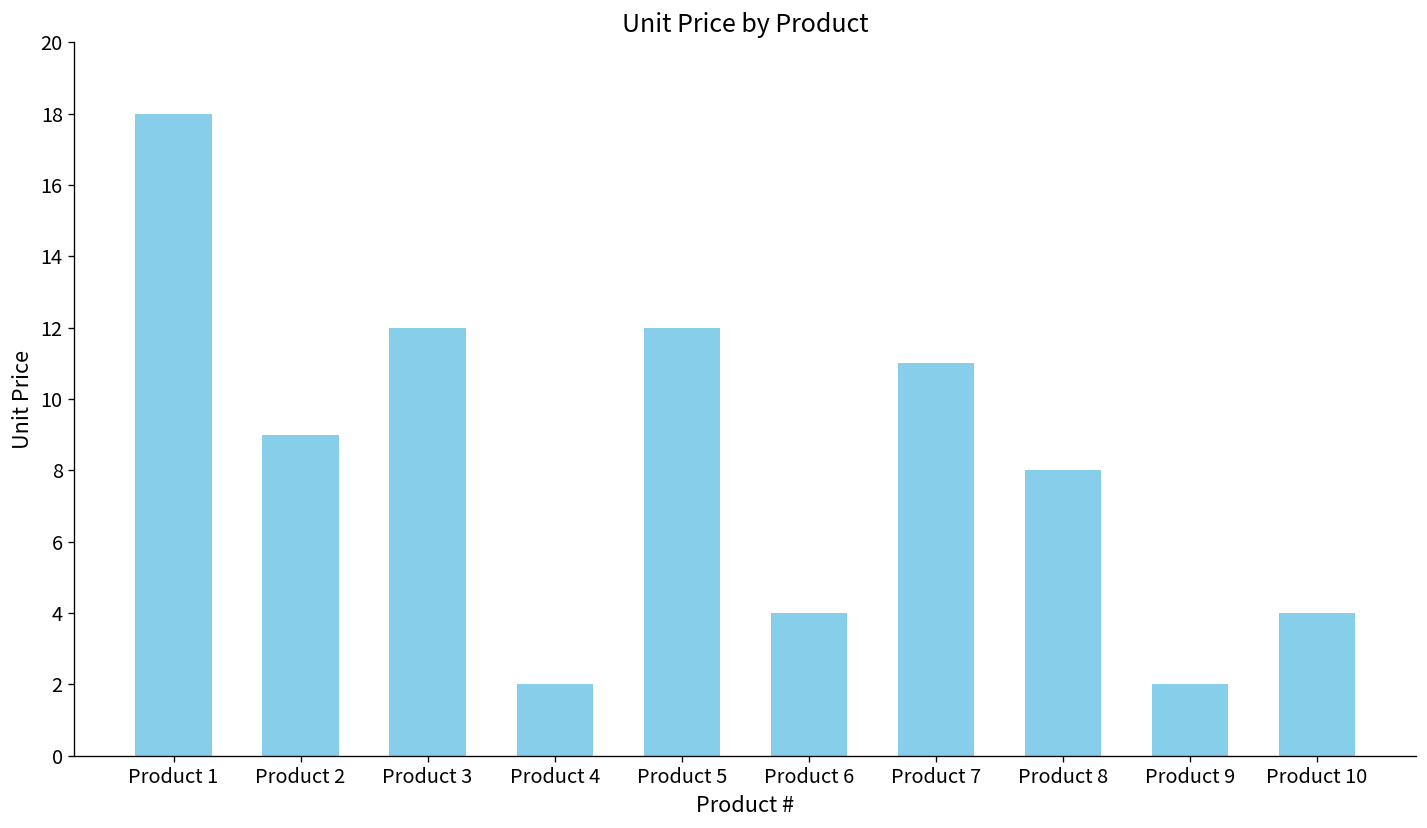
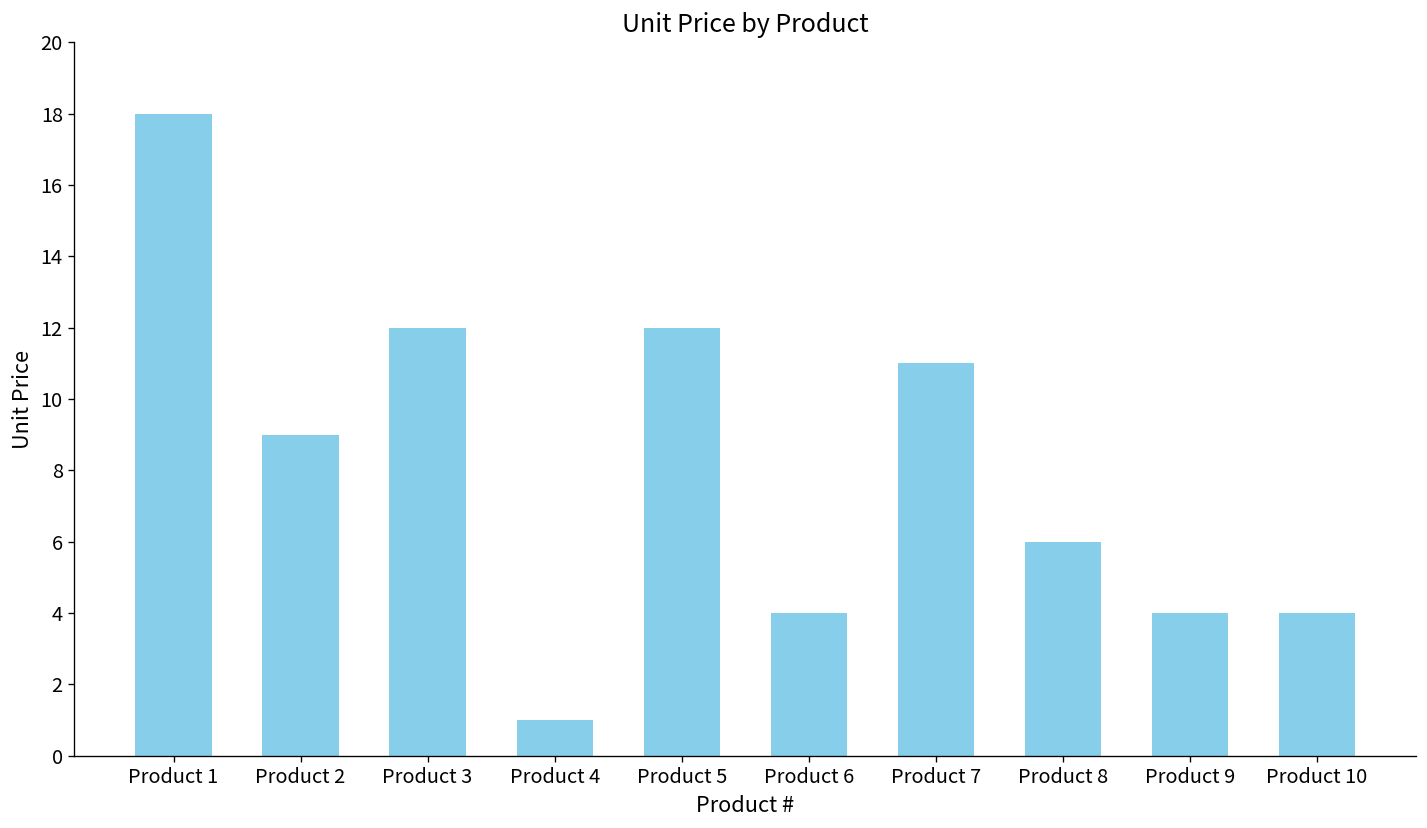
  {
    "Product 1": 18,
    "Product 2": 9,
    "Product 3": 12,
-   "Product 4": 2,
+   "Product 4": 1,
    "Product 5": 12,
    "Product 6": 4,
    "Product 7": 11,
-   "Product 8": 8,
-   "Product 9": 2,
+   "Product 8": 6,
+   "Product 9": 4,
    "Product 10": 4
  }
